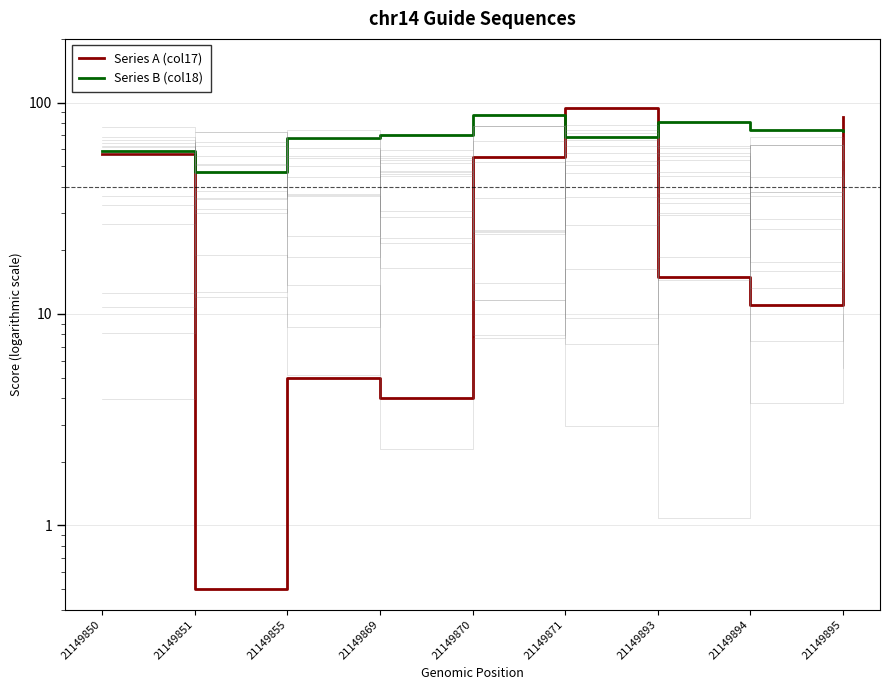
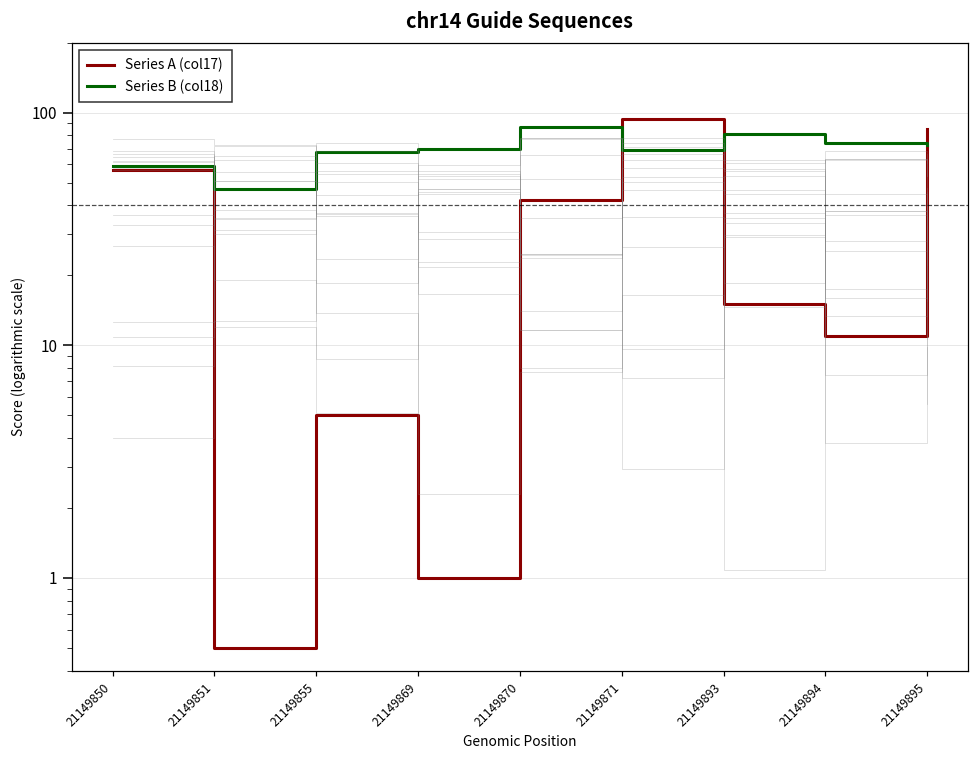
  {
    "Series A (col17)": {
      "21149851": 0.50,
-     "21149869": 4,
-     "21149870": 55,
+     "21149869": 1,
+     "21149870": 42,
      "21149871": 90,
      "21149893": 15,
      "21149894": 11,
      "21149895": 85
    },
    "Series B (col18)": {
      "21149851": 47,
      "21149869": 70,
      "21149870": 87,
      "21149871": 69,
      "21149893": 81,
      "21149894": 74,
      "21149895": 73
    }
  }
